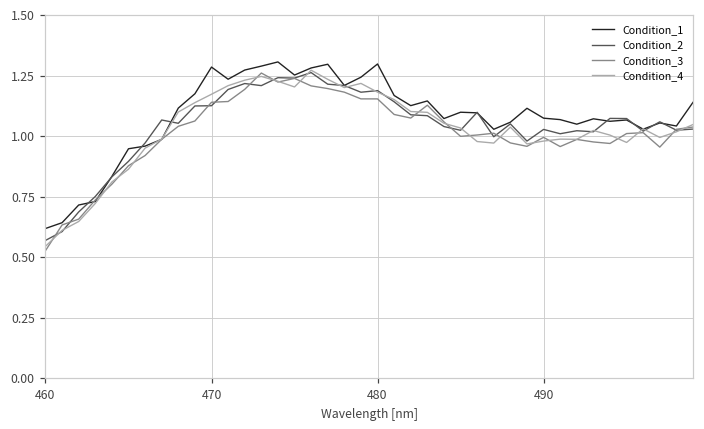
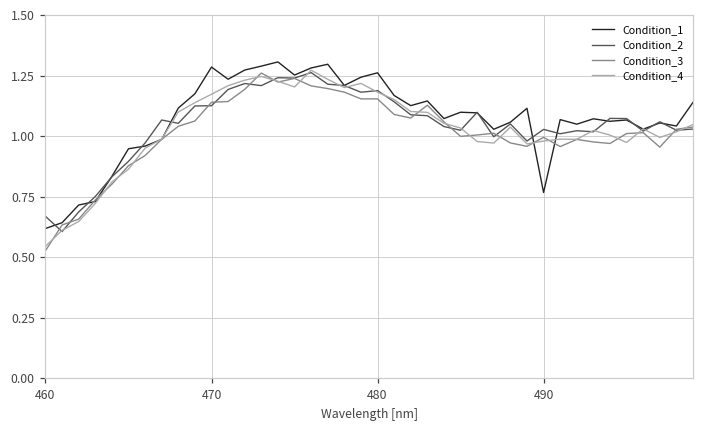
  {
    "Condition_1": {
      "460": 0.62,
      "470": 1.29,
-     "480": 1.30,
-     "490": 1.08
+     "480": 1.26,
+     "490": 0.77
    },
    "Condition_2": {
-     "460": 0.57,
+     "460": 0.67,
      "470": 1.13,
      "490": 1.03
    }
  }
